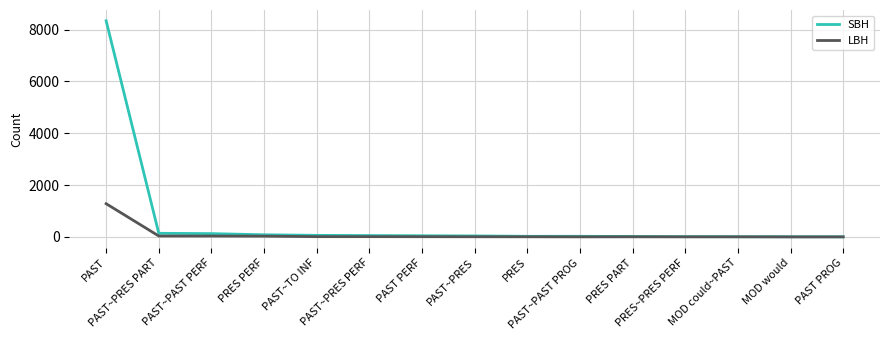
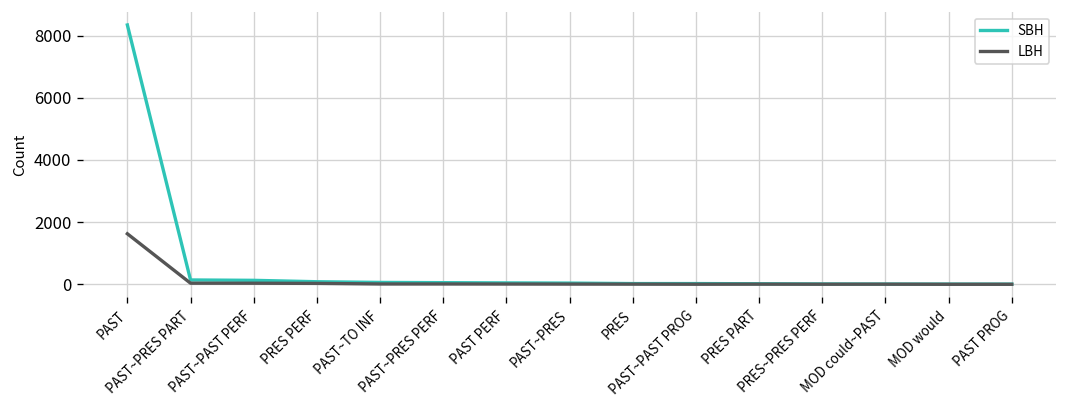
  {
    "SBH": {
      "PAST": 8300,
      "PAST~PRES PART": 100
    },
    "LBH": {
-     "PAST": 1300,
+     "PAST": 1600,
      "PAST~PRES PART": 0
    }
  }
